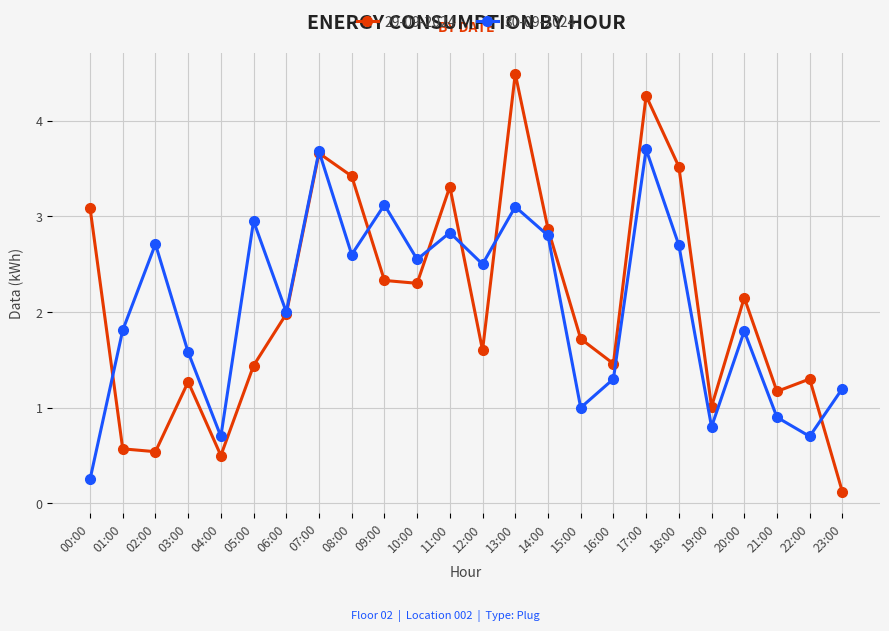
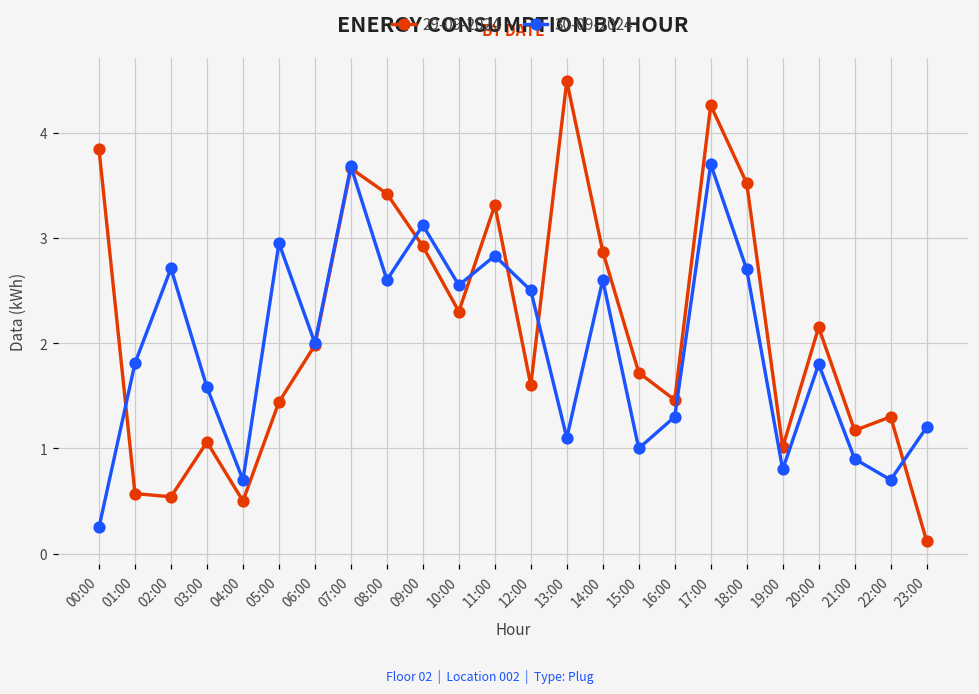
  {
    "29-09-2024": {
-     "00:00": 3.1,
+     "00:00": 3.8,
      "01:00": 0.6,
      "02:00": 0.5,
-     "03:00": 1.3,
+     "03:00": 1.1,
      "04:00": 0.5,
      "05:00": 1.4,
      "08:00": 3.4,
-     "09:00": 2.3,
+     "09:00": 2.9,
      "10:00": 2.3,
      "11:00": 3.3,
      "12:00": 1.6,
      "13:00": 4.5,
      "14:00": 2.9,
      "15:00": 1.7,
      "16:00": 1.5,
      "17:00": 4.3,
      "18:00": 3.5,
      "19:00": 1.0,
      "20:00": 2.2,
      "21:00": 1.2,
      "22:00": 1.3,
      "23:00": 0.1
    },
    "30-09-2024": {
      "00:00": 0.3,
      "01:00": 1.8,
      "02:00": 2.7,
      "03:00": 1.6,
      "04:00": 0.7,
      "05:00": 3.0,
      "08:00": 2.6,
      "09:00": 3.1,
      "10:00": 2.6,
      "11:00": 2.8,
      "12:00": 2.5,
-     "13:00": 3.1,
-     "14:00": 2.8,
+     "13:00": 1.1,
+     "14:00": 2.6,
      "15:00": 1.0,
      "16:00": 1.3,
      "17:00": 3.7,
      "18:00": 2.7,
      "19:00": 0.8,
      "20:00": 1.8,
      "21:00": 0.9,
      "22:00": 0.7,
      "23:00": 1.2
    }
  }
